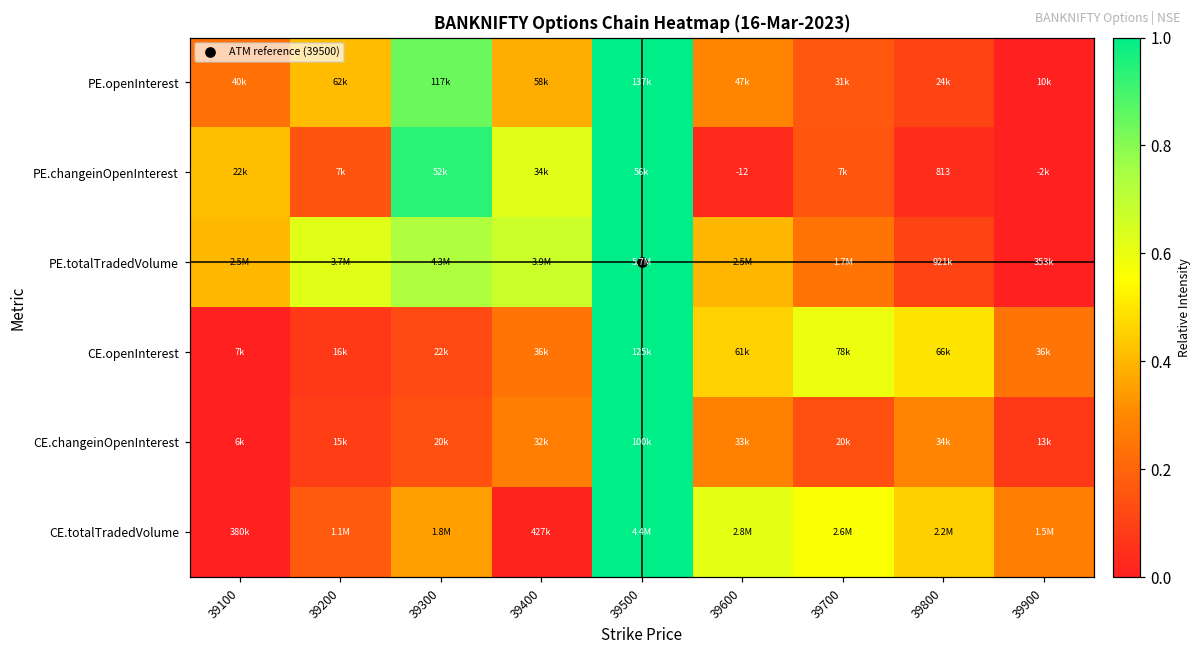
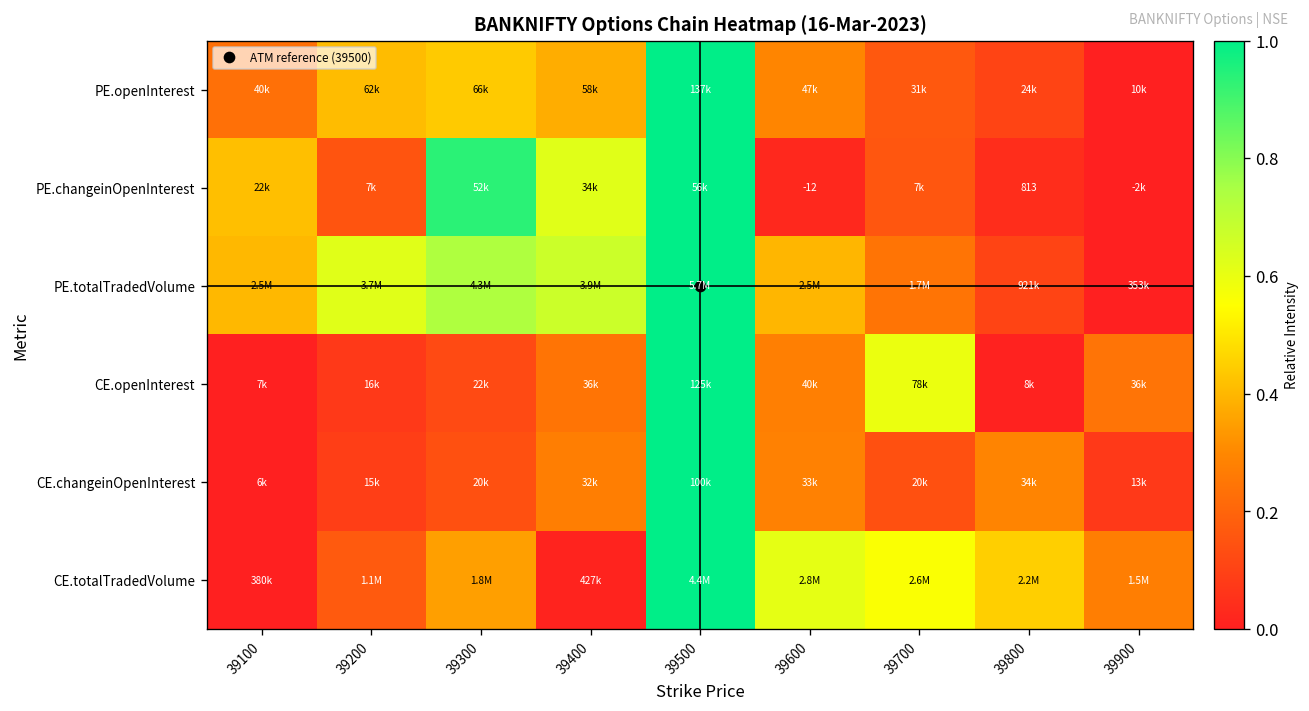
  {
    "PE.openInterest": {
      "39100": "40k",
      "39200": "62k",
-     "39300": "117k",
+     "39300": "66k",
      "39400": "58k",
      "39500": "137k",
      "39600": "47k",
      "39700": "31k",
      "39800": "24k",
      "39900": "10k"
    },
    "PE.changeinOpenInterest": {
      "39100": "22k",
      "39200": "7k",
      "39300": "52k",
      "39400": "34k",
      "39500": "56k",
      "39600": "-12",
      "39700": "7k",
      "39800": "813",
      "39900": "-2k"
    },
    "PE.totalTradedVolume": {
      "39100": "2.5M",
      "39200": "3.7M",
      "39300": "4.3M",
      "39400": "3.9M",
      "39600": "2.5M",
      "39700": "1.7M",
      "39800": "921k",
      "39900": "353k"
    },
    "CE.openInterest": {
      "39100": "7k",
      "39200": "16k",
      "39300": "22k",
      "39400": "36k",
      "39500": "125k",
-     "39600": "61k",
+     "39600": "40k",
      "39700": "78k",
-     "39800": "66k",
+     "39800": "8k",
      "39900": "36k"
    },
    "CE.changeinOpenInterest": {
      "39100": "6k",
      "39200": "15k",
      "39300": "20k",
      "39400": "32k",
      "39500": "100k",
      "39600": "33k",
      "39700": "20k",
      "39800": "34k",
      "39900": "13k"
    },
    "CE.totalTradedVolume": {
      "39100": "380k",
      "39200": "1.1M",
      "39300": "1.8M",
      "39400": "427k",
      "39500": "4.4M",
      "39600": "2.8M",
      "39700": "2.6M",
      "39800": "2.2M",
      "39900": "1.5M"
    }
  }
